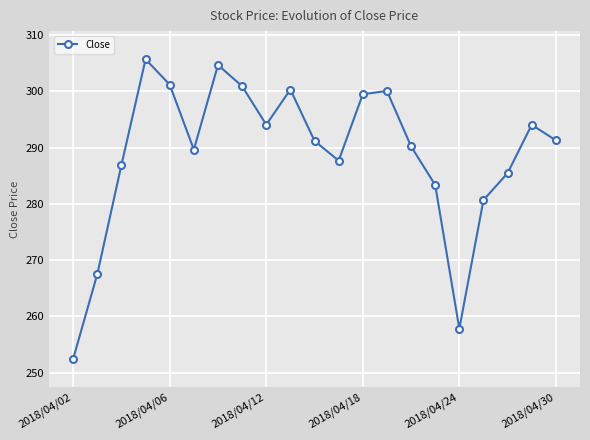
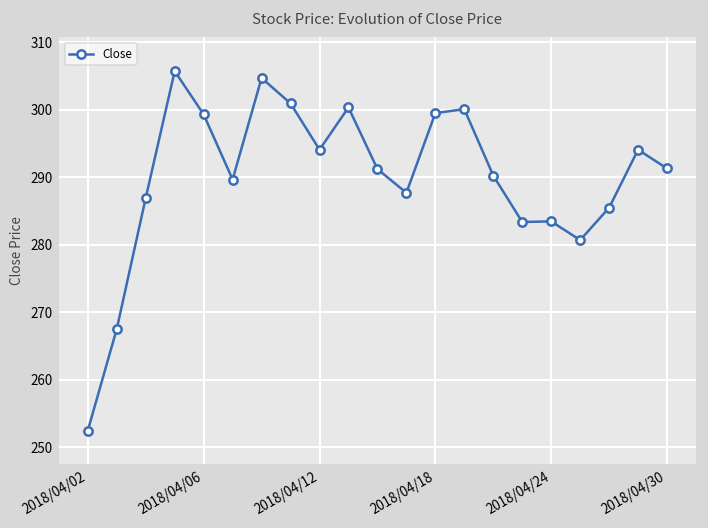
  {
    "2018/04/02": 252,
-   "2018/04/06": 301,
+   "2018/04/06": 299,
    "2018/04/12": 294,
    "2018/04/18": 300,
-   "2018/04/24": 258,
+   "2018/04/24": 283,
    "2018/04/30": 291
  }
